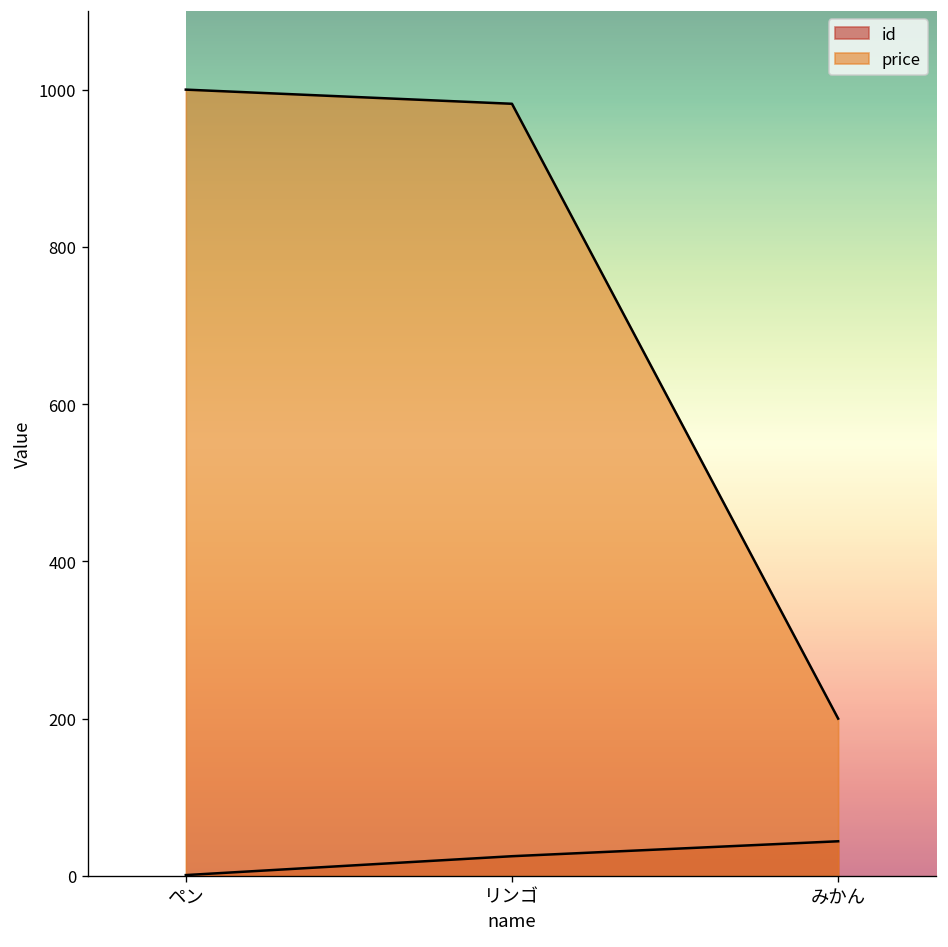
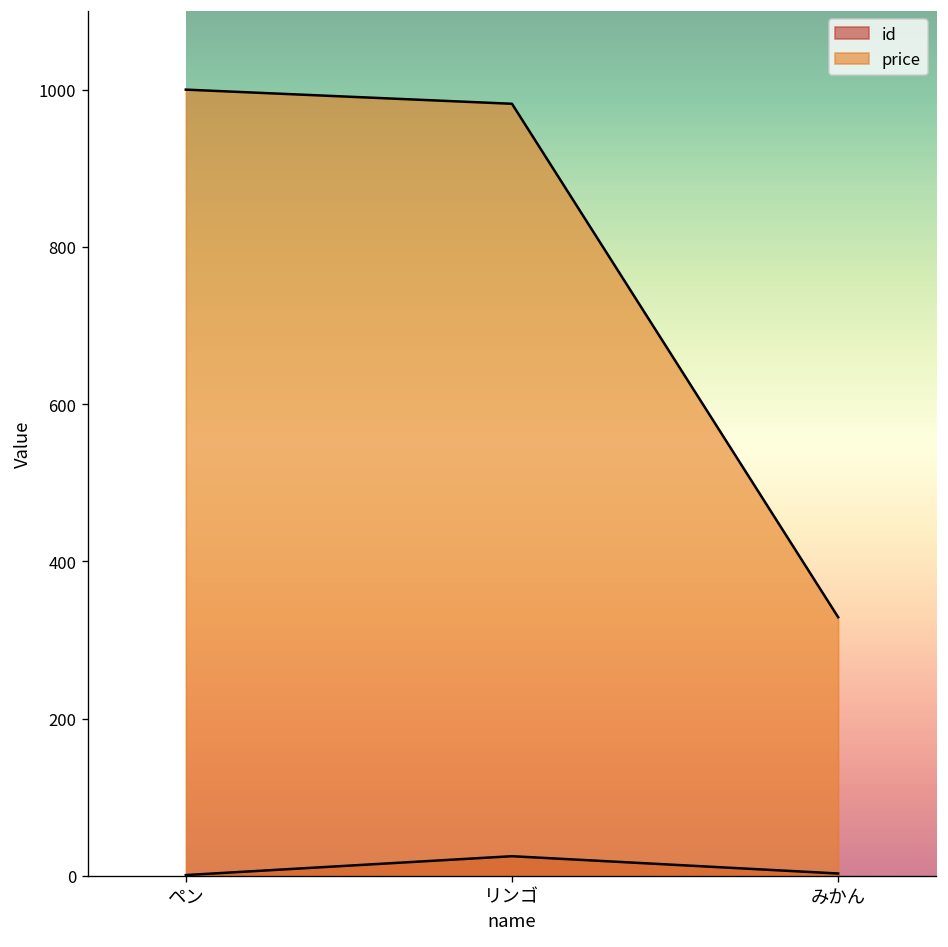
  {
    "id": {
      "ペン": 0,
      "リンゴ": 30,
-     "みかん": 40
+     "みかん": 0
    },
    "price": {
      "ペン": 1000,
      "リンゴ": 980,
-     "みかん": 200
+     "みかん": 330
    }
  }
